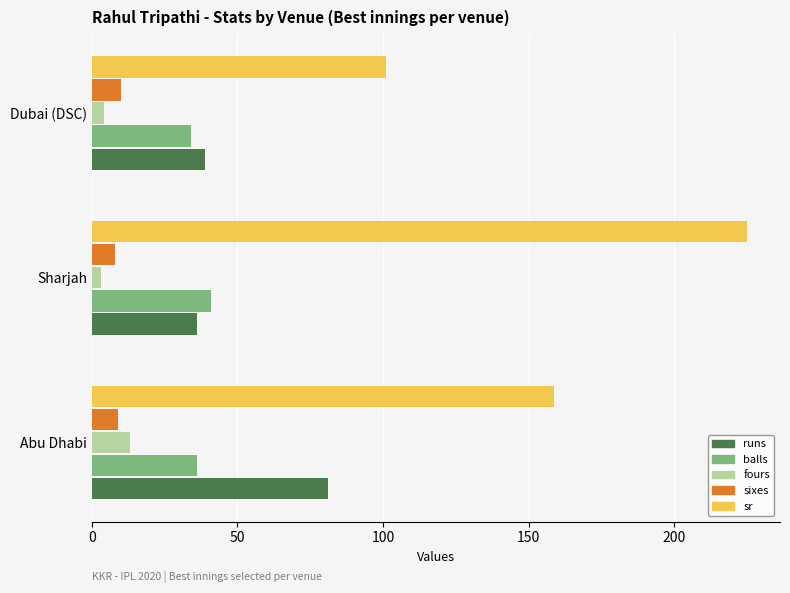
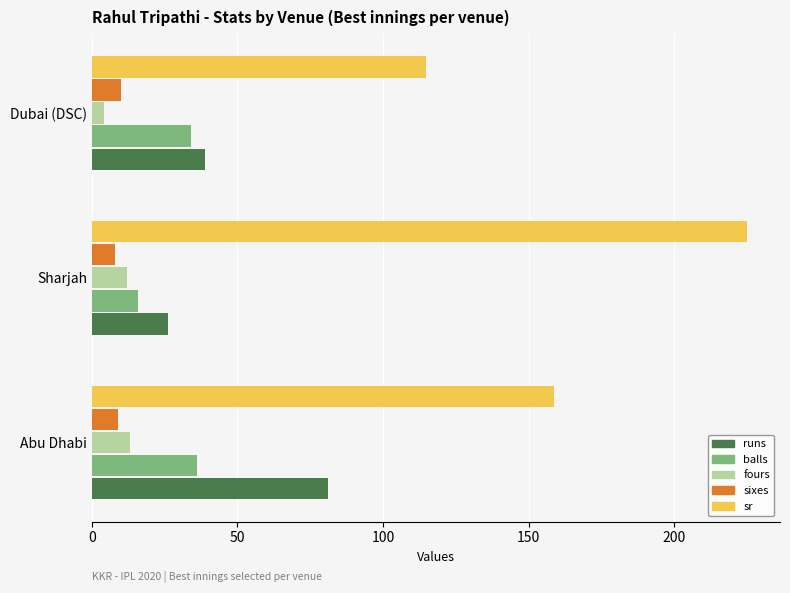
  {
    "runs": {
      "Dubai (DSC)": 39,
-     "Sharjah": 36,
+     "Sharjah": 26,
      "Abu Dhabi": 81
    },
    "balls": {
      "Dubai (DSC)": 34,
-     "Sharjah": 41,
+     "Sharjah": 16,
      "Abu Dhabi": 36
    },
    "fours": {
      "Dubai (DSC)": 4,
-     "Sharjah": 3,
+     "Sharjah": 12,
      "Abu Dhabi": 13
    },
    "sixes": {
      "Dubai (DSC)": 10,
      "Sharjah": 8,
      "Abu Dhabi": 9
    },
    "sr": {
-     "Dubai (DSC)": 101,
+     "Dubai (DSC)": 115,
      "Sharjah": 225,
      "Abu Dhabi": 159
    }
  }
